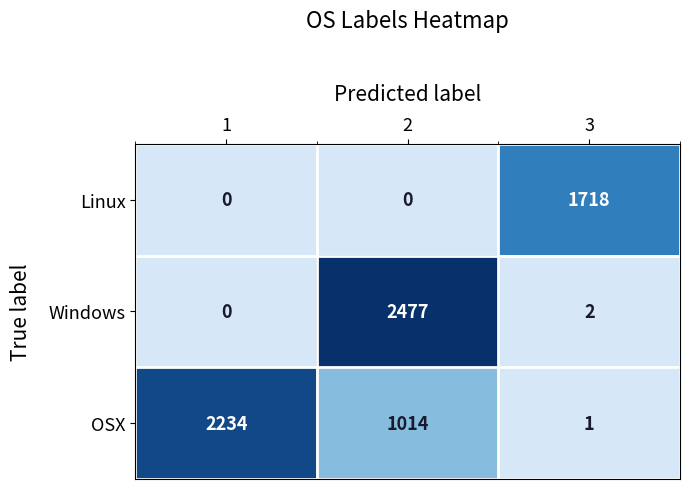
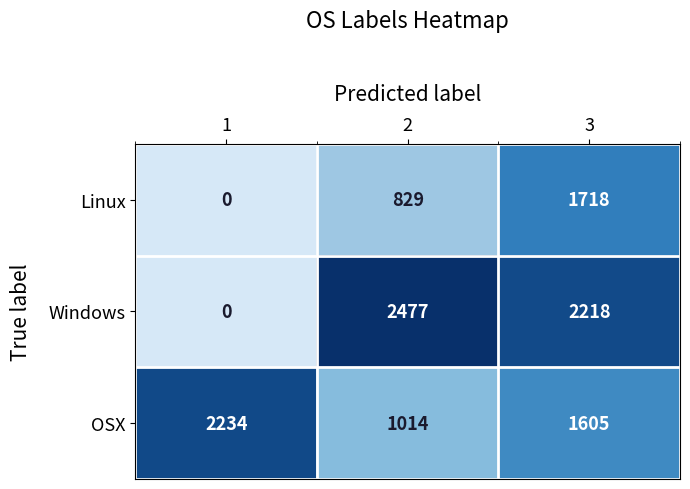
  {
    "Linux": {
      "1": 0,
-     "2": 0,
+     "2": 829,
      "3": 1718
    },
    "Windows": {
      "1": 0,
      "2": 2477,
-     "3": 2
+     "3": 2218
    },
    "OSX": {
      "1": 2234,
      "2": 1014,
-     "3": 1
+     "3": 1605
    }
  }
